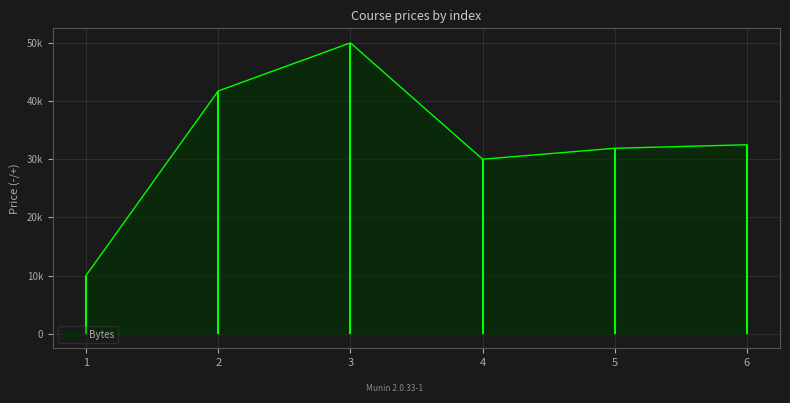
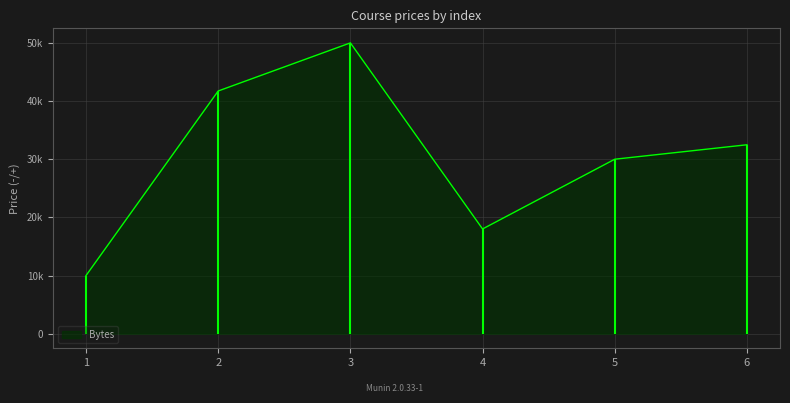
  {
    "1": 10000,
    "2": 42000,
    "3": 50000,
-   "4": 30000,
-   "5": 32000,
+   "4": 18000,
+   "5": 30000,
    "6": 32000
  }
